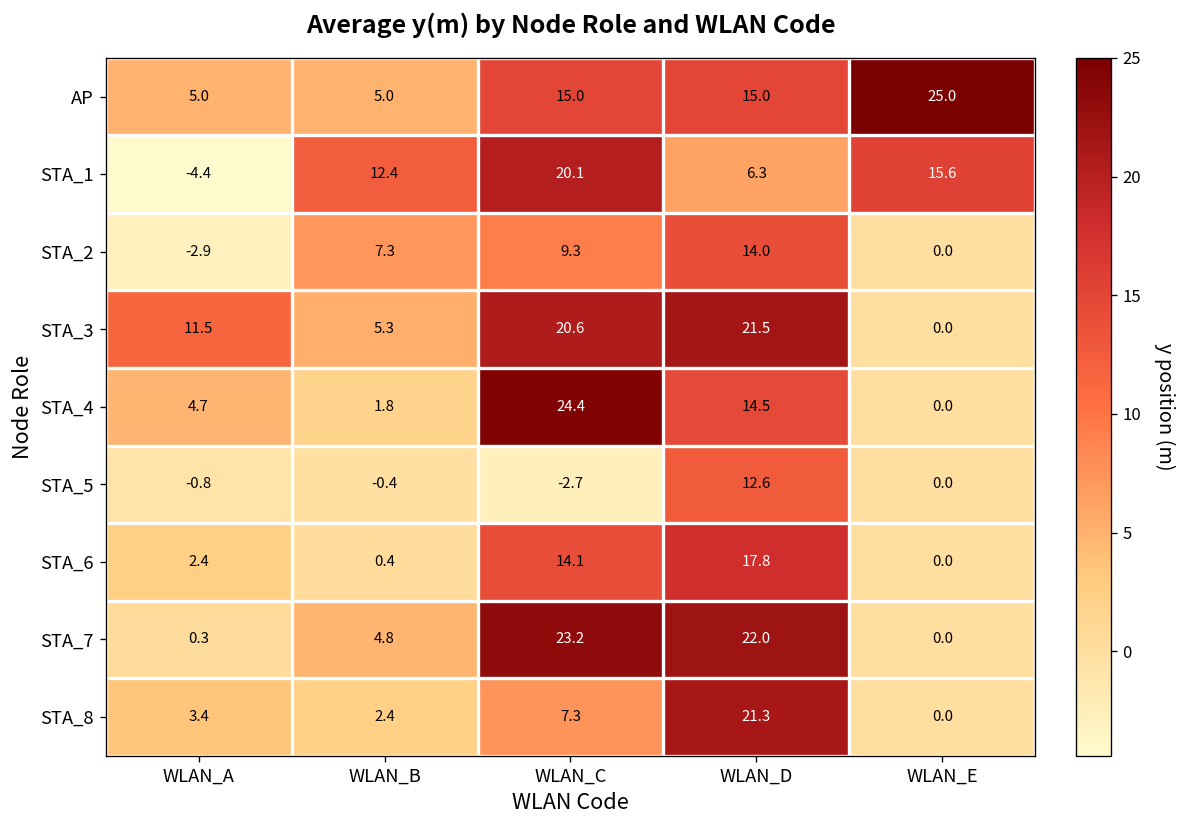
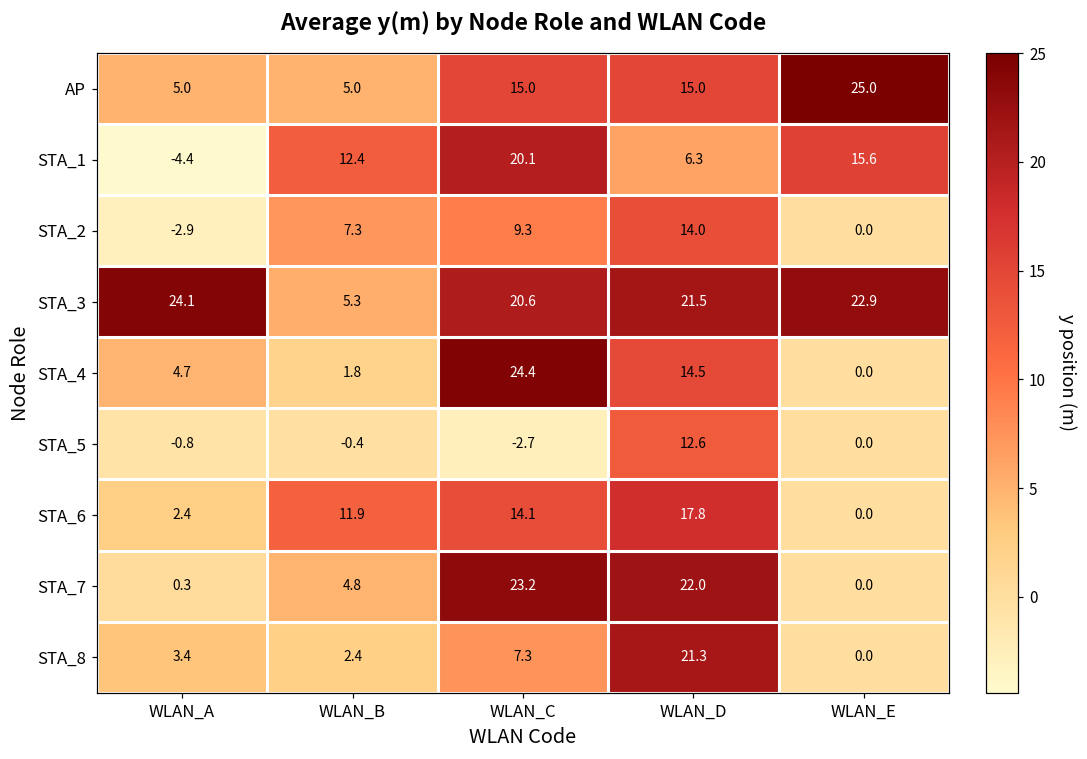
  {
    "AP": {
      "WLAN_A": 5.0,
      "WLAN_B": 5.0,
      "WLAN_C": 15.0,
      "WLAN_D": 15.0,
      "WLAN_E": 25.0
    },
    "STA_1": {
      "WLAN_A": -4.4,
      "WLAN_B": 12.4,
      "WLAN_C": 20.1,
      "WLAN_D": 6.3,
      "WLAN_E": 15.6
    },
    "STA_2": {
      "WLAN_A": -2.9,
      "WLAN_B": 7.3,
      "WLAN_C": 9.3,
      "WLAN_D": 14.0,
      "WLAN_E": 0.0
    },
    "STA_3": {
-     "WLAN_A": 11.5,
+     "WLAN_A": 24.1,
      "WLAN_B": 5.3,
      "WLAN_C": 20.6,
      "WLAN_D": 21.5,
-     "WLAN_E": 0.0
+     "WLAN_E": 22.9
    },
    "STA_4": {
      "WLAN_A": 4.7,
      "WLAN_B": 1.8,
      "WLAN_C": 24.4,
      "WLAN_D": 14.5,
      "WLAN_E": 0.0
    },
    "STA_5": {
      "WLAN_A": -0.8,
      "WLAN_B": -0.4,
      "WLAN_C": -2.7,
      "WLAN_D": 12.6,
      "WLAN_E": 0.0
    },
    "STA_6": {
      "WLAN_A": 2.4,
-     "WLAN_B": 0.4,
+     "WLAN_B": 11.9,
      "WLAN_C": 14.1,
      "WLAN_D": 17.8,
      "WLAN_E": 0.0
    },
    "STA_7": {
      "WLAN_A": 0.3,
      "WLAN_B": 4.8,
      "WLAN_C": 23.2,
      "WLAN_D": 22.0,
      "WLAN_E": 0.0
    },
    "STA_8": {
      "WLAN_A": 3.4,
      "WLAN_B": 2.4,
      "WLAN_C": 7.3,
      "WLAN_D": 21.3,
      "WLAN_E": 0.0
    }
  }
